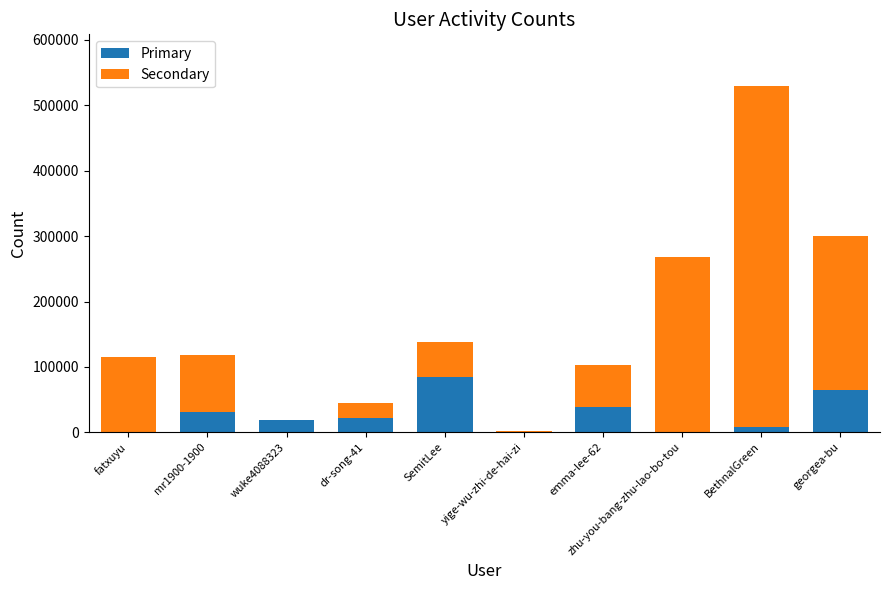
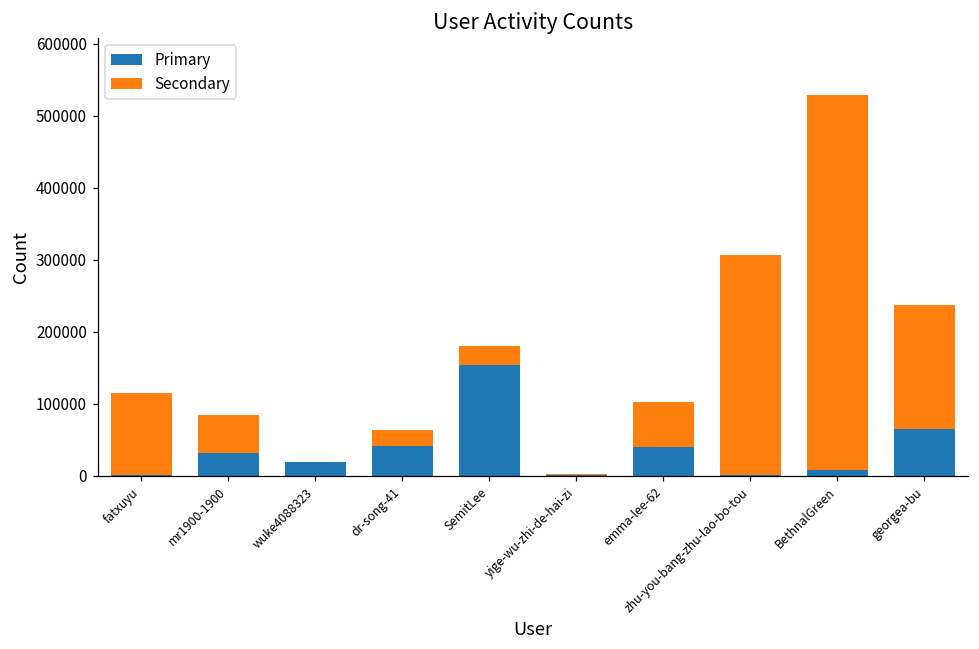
  {
    "Primary": {
      "mr1900-1900": 30000,
      "wuke4088323": 20000,
-     "dr-song-41": 20000,
-     "SemitLee": 80000,
+     "dr-song-41": 40000,
+     "SemitLee": 150000,
      "emma-lee-62": 40000,
      "BethnalGreen": 10000,
      "georgea-bu": 60000
    },
    "Secondary": {
      "fatxuyu": 120000,
-     "mr1900-1900": 90000,
+     "mr1900-1900": 50000,
      "dr-song-41": 20000,
-     "SemitLee": 50000,
+     "SemitLee": 30000,
      "emma-lee-62": 60000,
-     "zhu-you-bang-zhu-lao-bo-tou": 270000,
+     "zhu-you-bang-zhu-lao-bo-tou": 310000,
      "BethnalGreen": 520000,
-     "georgea-bu": 240000
+     "georgea-bu": 170000
    }
  }
